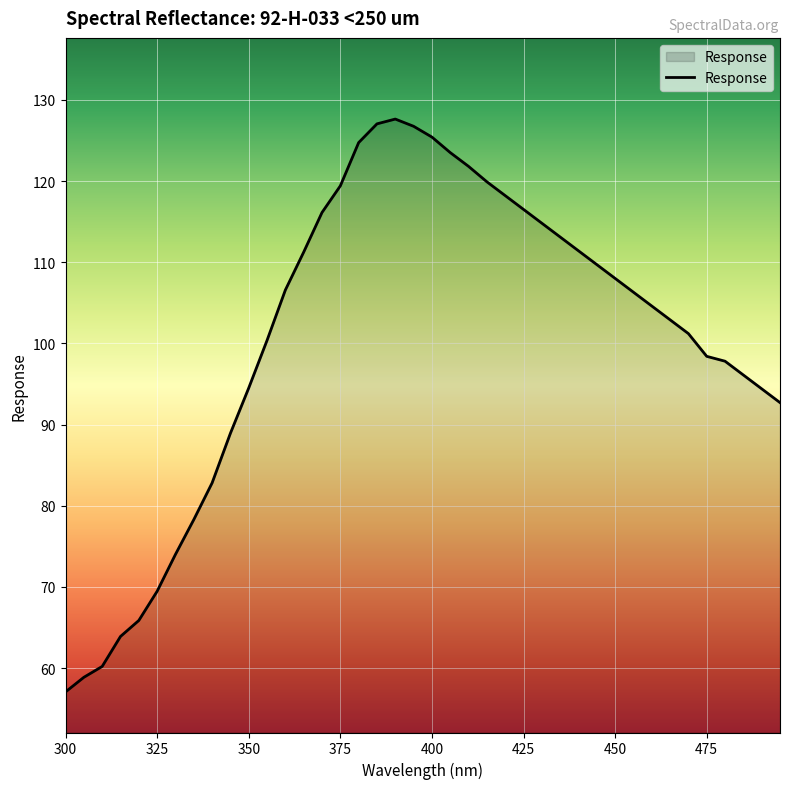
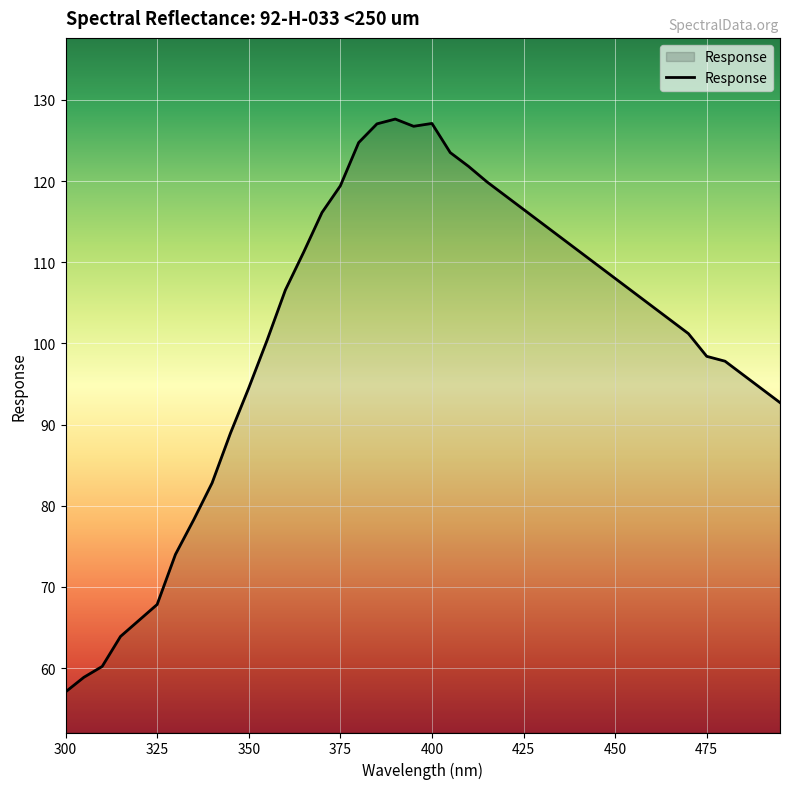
  {
    "300": 57,
-   "325": 69,
+   "325": 68,
    "350": 95,
    "375": 119,
-   "400": 125,
+   "400": 127,
    "425": 117,
    "450": 108,
    "475": 98
  }
